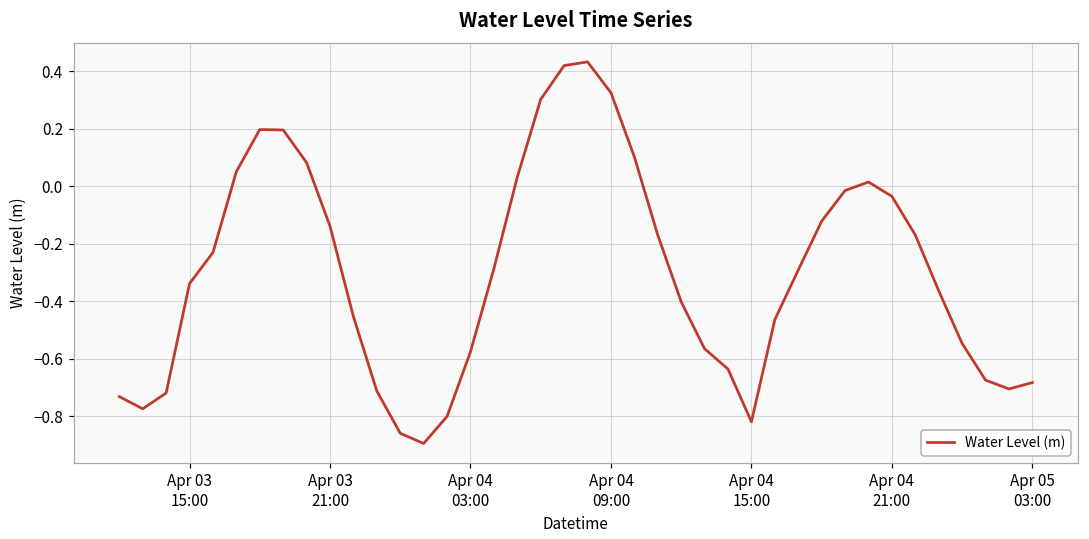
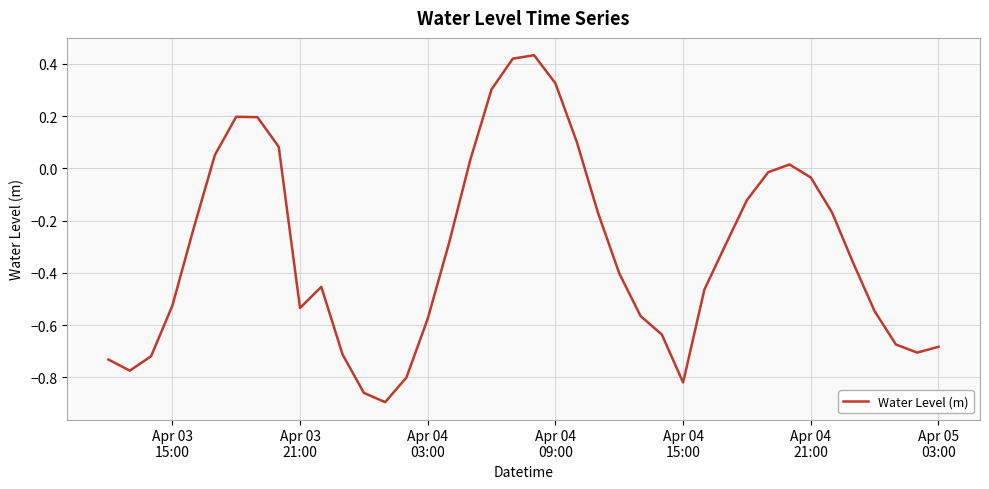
  {
-   "Apr 03 15:00": -0.34,
-   "Apr 03 21:00": -0.14,
+   "Apr 03 15:00": -0.53,
+   "Apr 03 21:00": -0.53,
    "Apr 04 03:00": -0.58,
    "Apr 04 09:00": 0.33,
    "Apr 04 15:00": -0.82,
    "Apr 04 21:00": -0.03,
    "Apr 05 03:00": -0.68
  }
